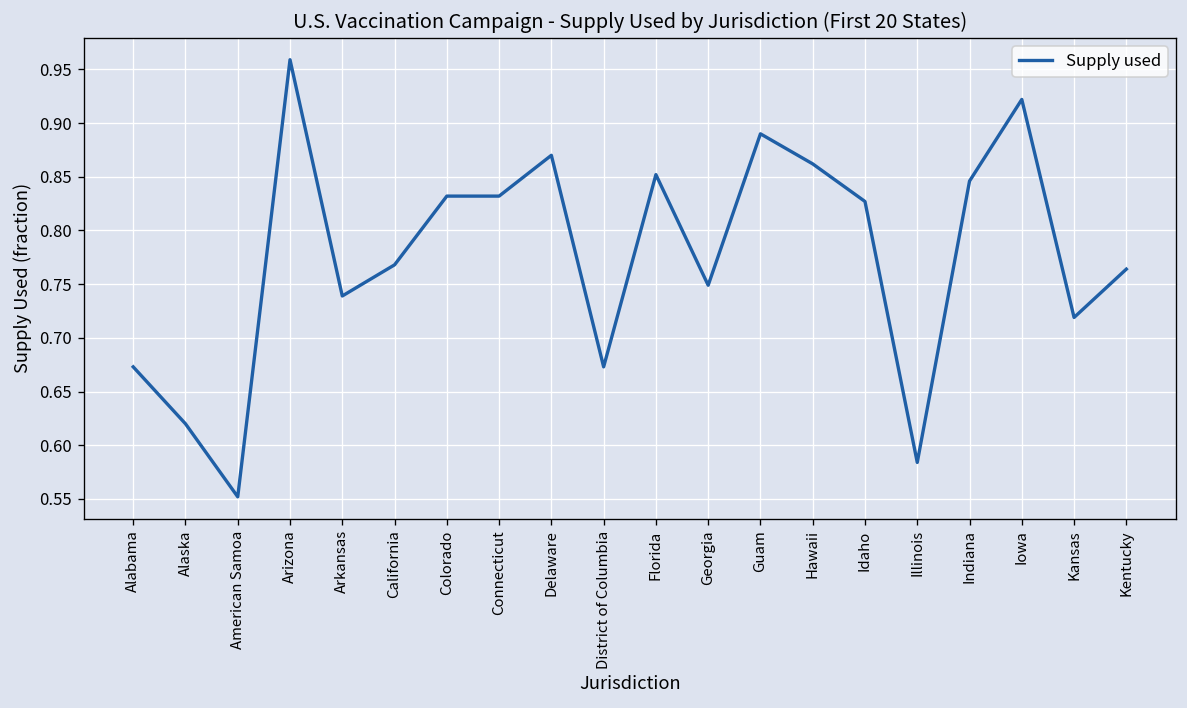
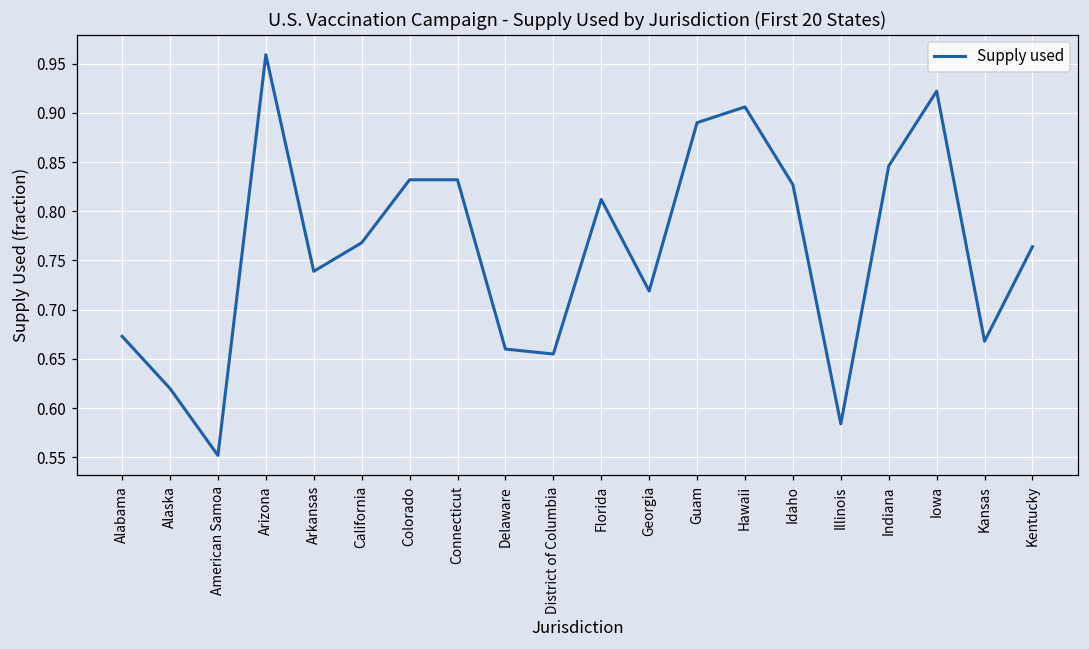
  {
    "Alabama": 0.67,
    "Alaska": 0.62,
    "American Samoa": 0.55,
    "Arizona": 0.96,
    "Arkansas": 0.74,
    "California": 0.77,
    "Colorado": 0.83,
    "Connecticut": 0.83,
-   "Delaware": 0.87,
-   "District of Columbia": 0.67,
-   "Florida": 0.85,
-   "Georgia": 0.75,
+   "Delaware": 0.66,
+   "District of Columbia": 0.66,
+   "Florida": 0.81,
+   "Georgia": 0.72,
    "Guam": 0.89,
-   "Hawaii": 0.86,
+   "Hawaii": 0.91,
    "Idaho": 0.83,
    "Illinois": 0.58,
    "Indiana": 0.85,
    "Iowa": 0.92,
-   "Kansas": 0.72,
+   "Kansas": 0.67,
    "Kentucky": 0.76
  }
